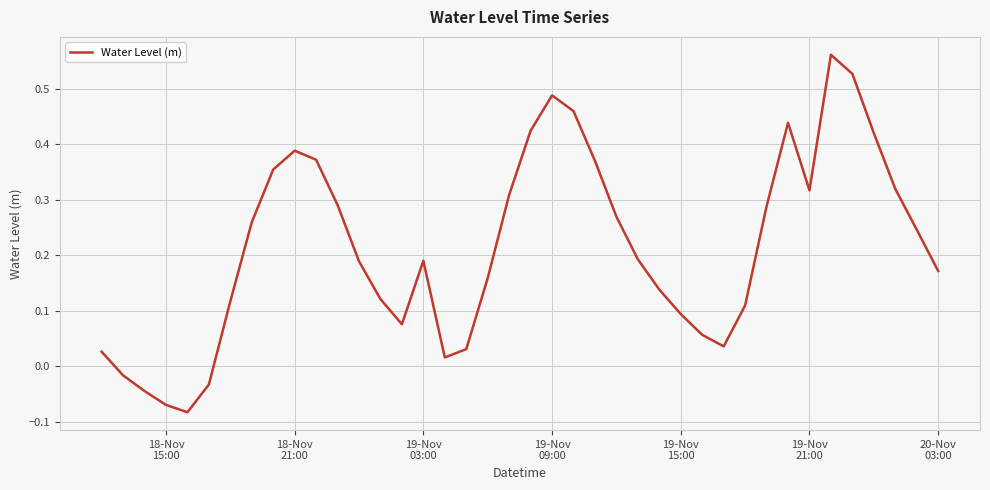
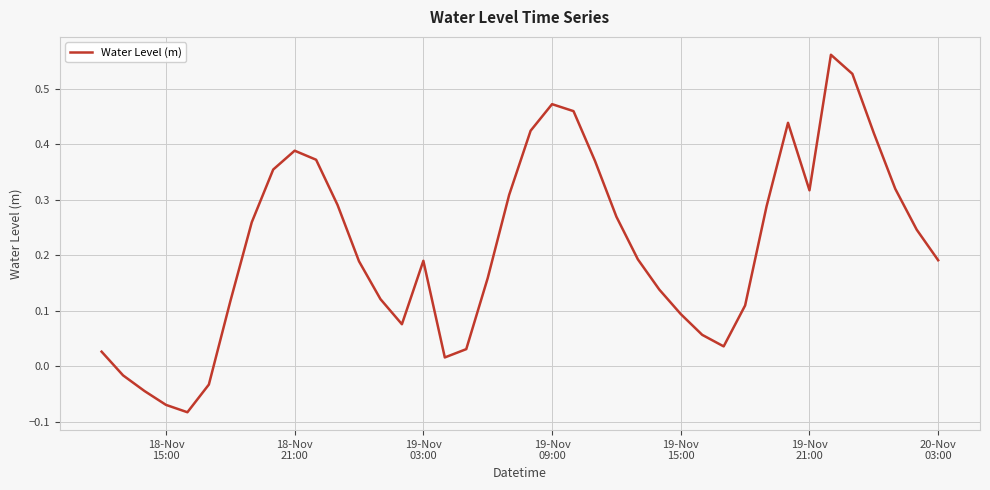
  {
    "18-Nov 15:00": -0.07,
    "18-Nov 21:00": 0.39,
    "19-Nov 03:00": 0.19,
-   "19-Nov 09:00": 0.49,
+   "19-Nov 09:00": 0.47,
    "19-Nov 15:00": 0.09,
    "19-Nov 21:00": 0.32,
-   "20-Nov 03:00": 0.17
+   "20-Nov 03:00": 0.19
  }
